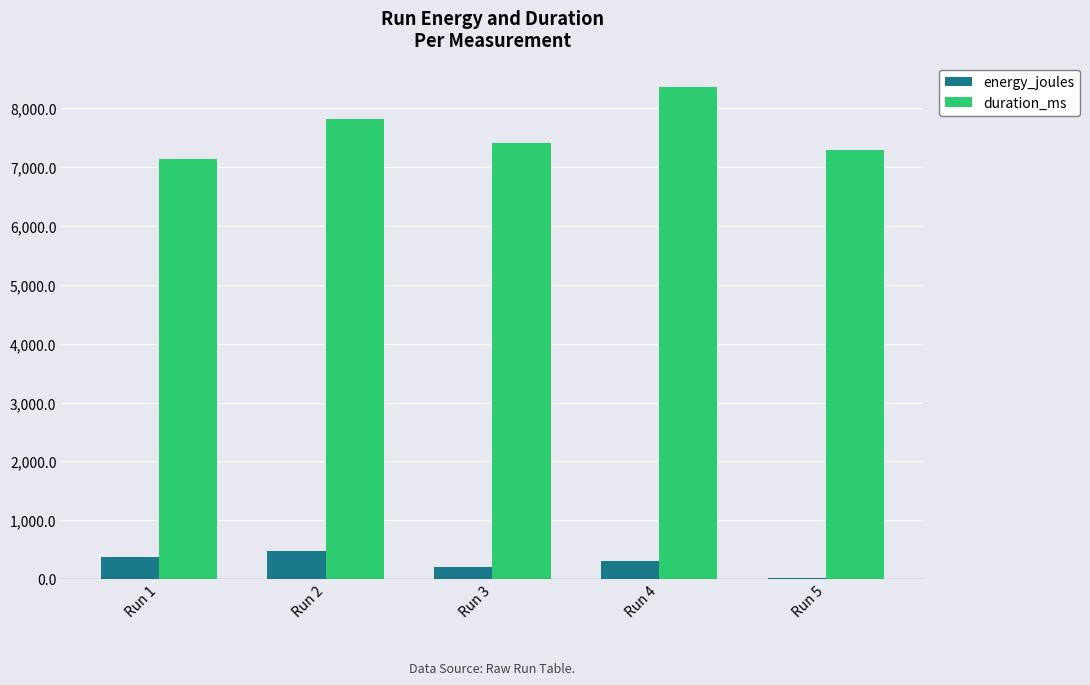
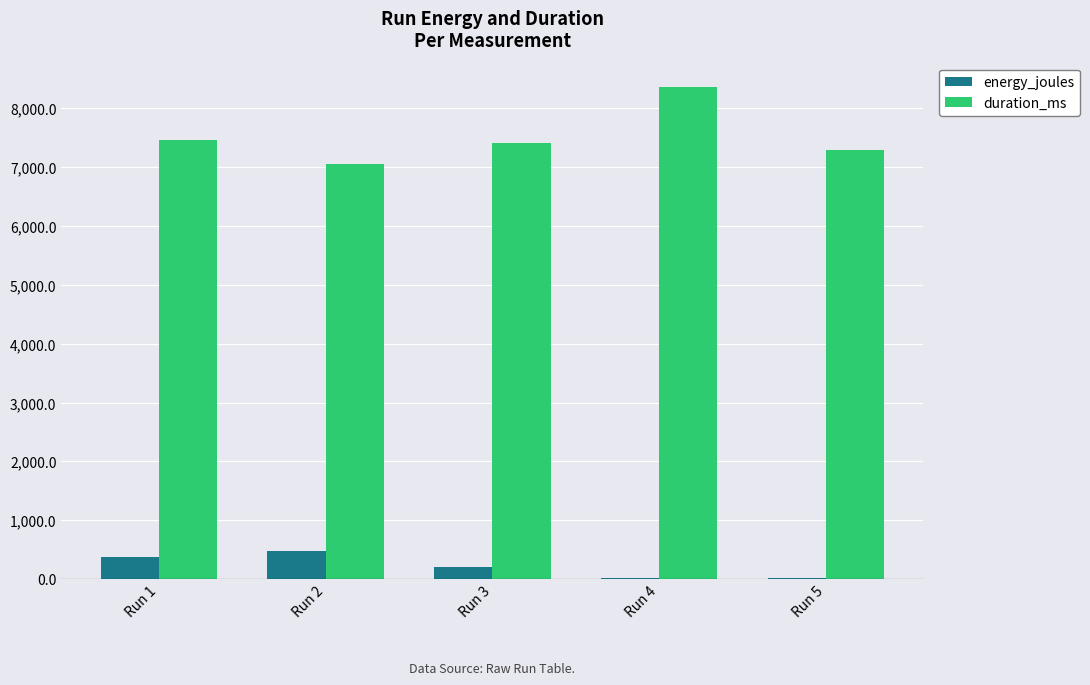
  {
    "energy_joules": {
      "Run 1": "400",
      "Run 2": "500",
      "Run 3": "200",
-     "Run 4": "300"
+     "Run 4": "0"
    },
    "duration_ms": {
-     "Run 1": "7,100",
-     "Run 2": "7,800",
+     "Run 1": "7,500",
+     "Run 2": "7,100",
      "Run 3": "7,400",
      "Run 4": "8,400",
      "Run 5": "7,300"
    }
  }
